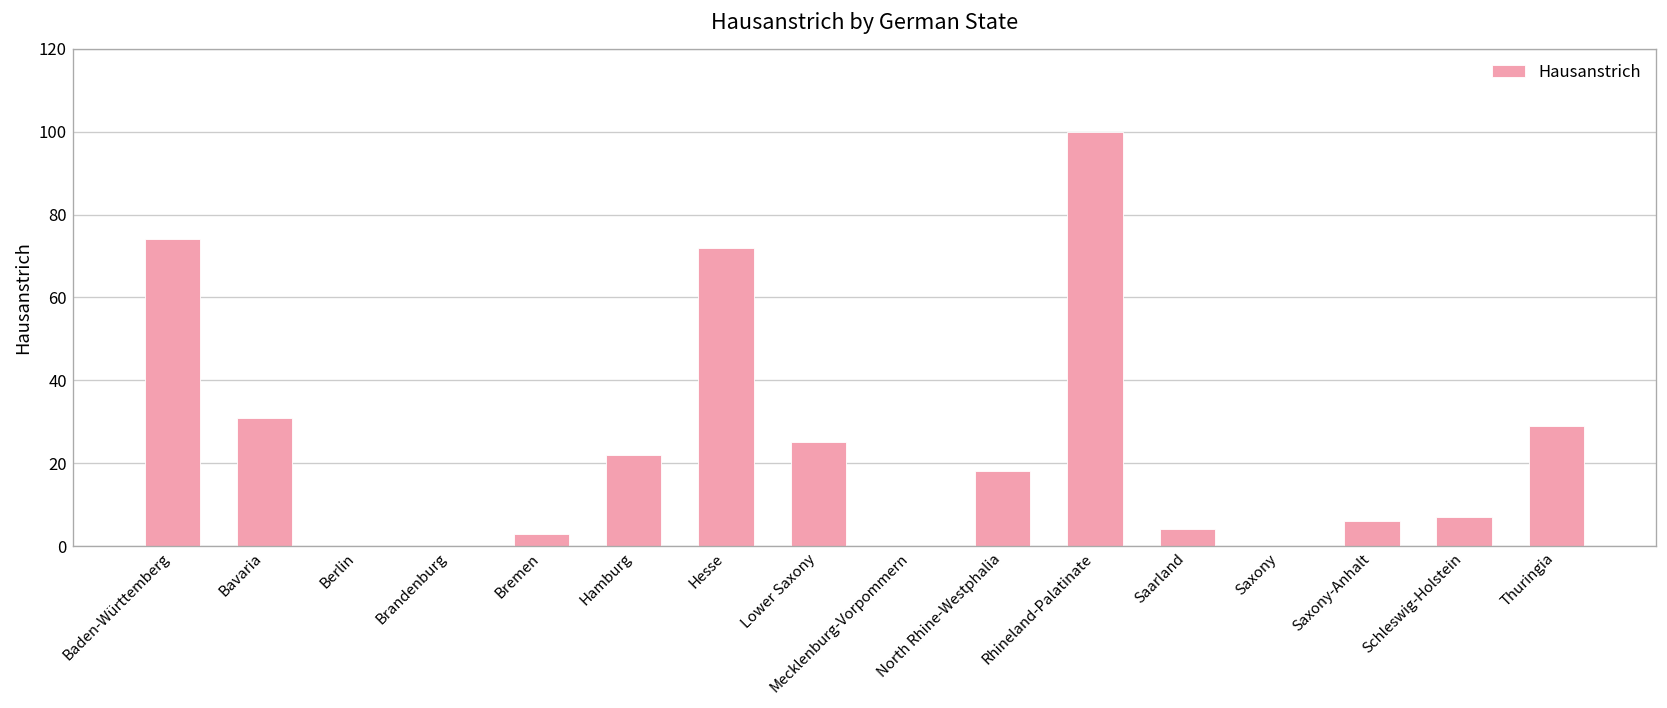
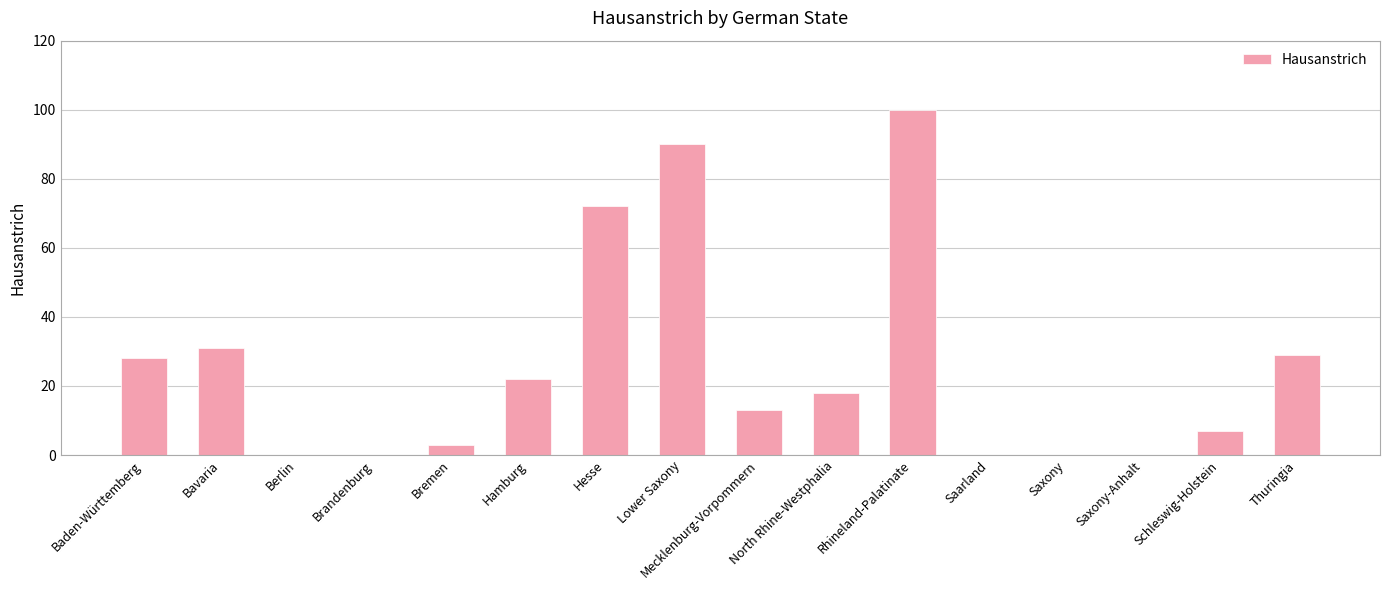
  {
-   "Baden-Württemberg": 74,
+   "Baden-Württemberg": 28,
    "Bavaria": 31,
    "Berlin": 0,
    "Brandenburg": 0,
    "Bremen": 3,
    "Hamburg": 22,
    "Hesse": 72,
-   "Lower Saxony": 25,
-   "Mecklenburg-Vorpommern": 0,
+   "Lower Saxony": 90,
+   "Mecklenburg-Vorpommern": 13,
    "North Rhine-Westphalia": 18,
    "Rhineland-Palatinate": 100,
-   "Saarland": 4,
+   "Saarland": 0,
    "Saxony": 0,
-   "Saxony-Anhalt": 6,
+   "Saxony-Anhalt": 0,
    "Schleswig-Holstein": 7,
    "Thuringia": 29
  }
